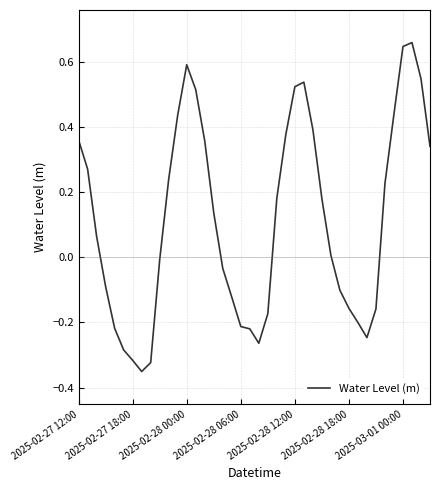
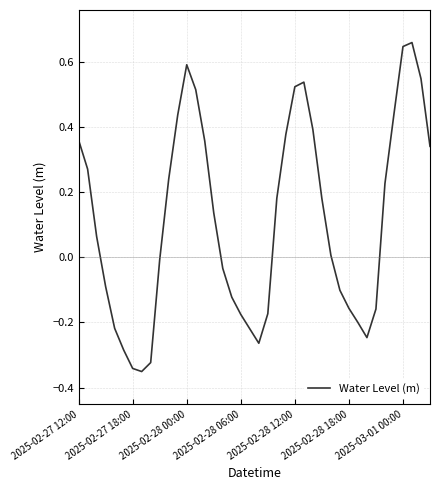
  {
    "2025-02-27 12:00": 0.36,
-   "2025-02-27 18:00": -0.32,
+   "2025-02-27 18:00": -0.34,
    "2025-02-28 00:00": 0.59,
-   "2025-02-28 06:00": -0.21,
+   "2025-02-28 06:00": -0.18,
    "2025-02-28 12:00": 0.52,
    "2025-02-28 18:00": -0.16,
    "2025-03-01 00:00": 0.65
  }
